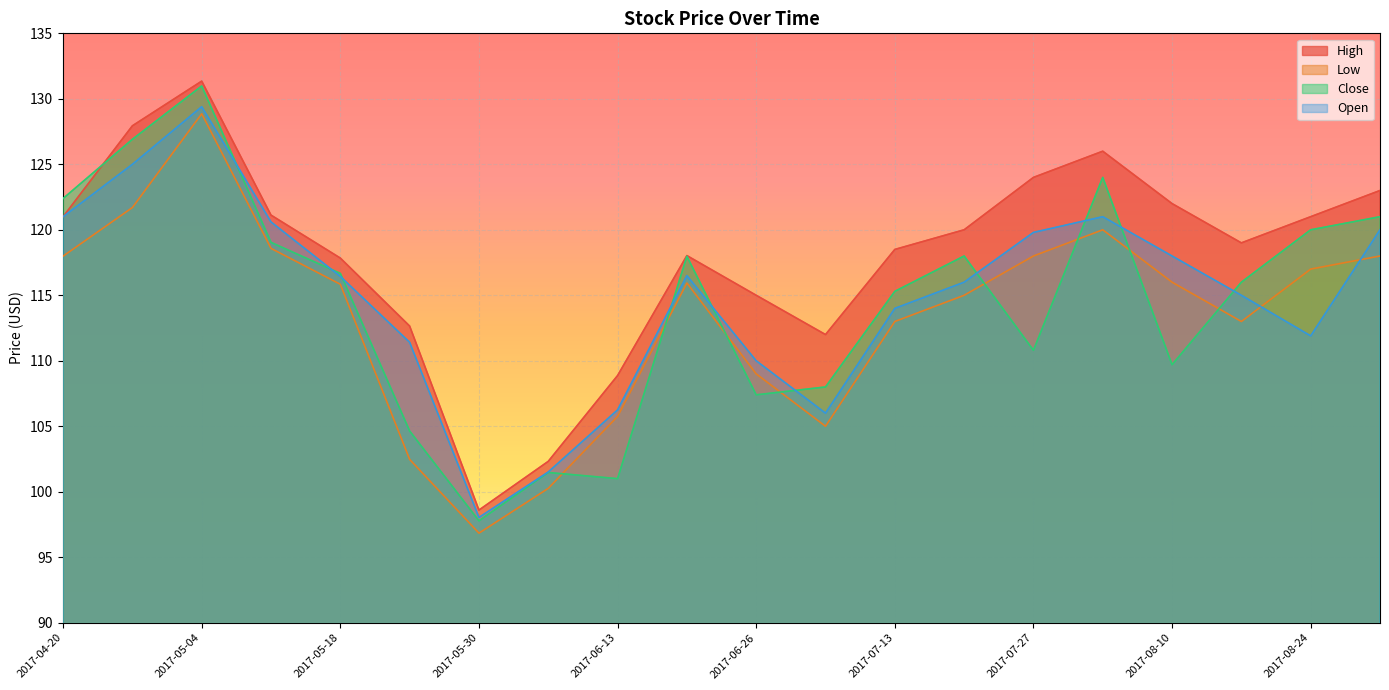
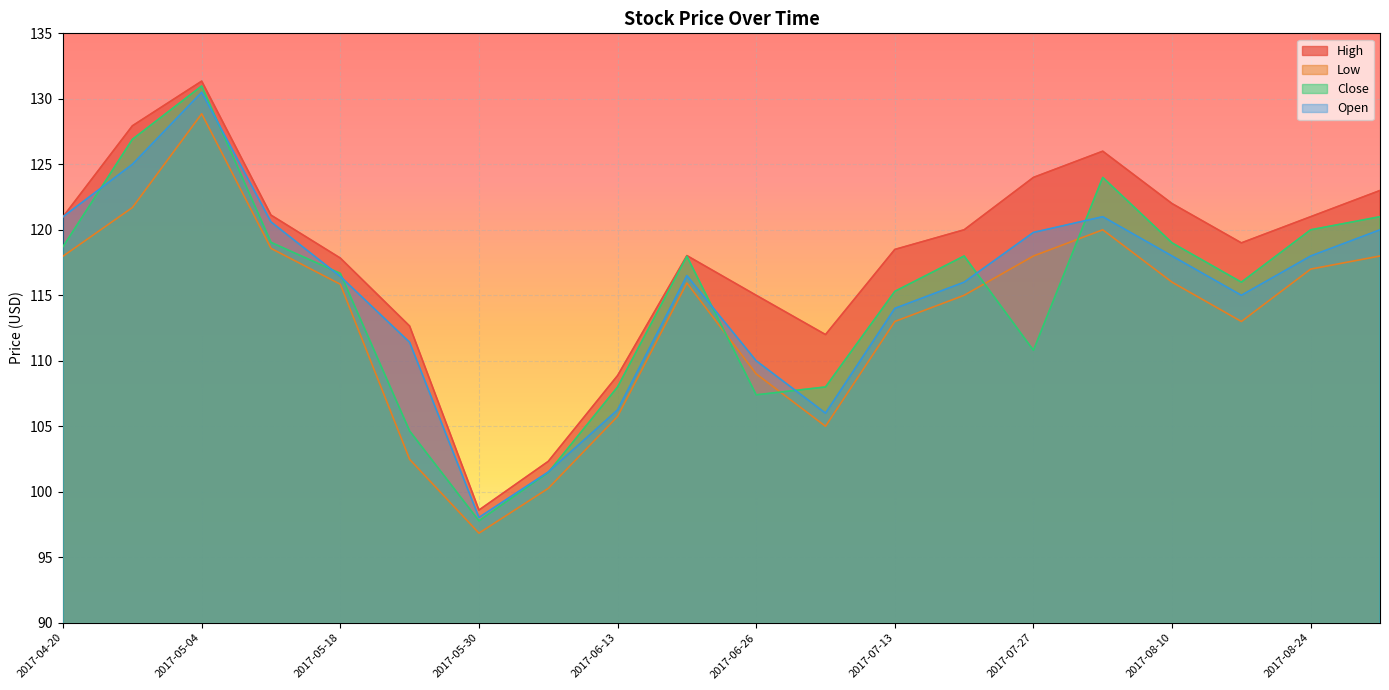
  {
    "Close": {
-     "2017-04-20": 122.4,
+     "2017-04-20": 118.7,
      "2017-05-04": 131.0,
      "2017-05-18": 116.7,
      "2017-05-30": 97.8,
-     "2017-06-13": 101,
+     "2017-06-13": 108,
      "2017-06-26": 107.4,
      "2017-07-13": 115.3,
      "2017-07-27": 110.8,
-     "2017-08-10": 109.7,
+     "2017-08-10": 119.0,
      "2017-08-24": 120.0
    },
    "Open": {
-     "2017-05-04": 129.4,
+     "2017-05-04": 130.5,
      "2017-05-18": 116.4,
      "2017-05-30": 98.0,
      "2017-06-13": 106.3,
      "2017-06-26": 110.0,
      "2017-07-13": 114.0,
      "2017-07-27": 119.8,
      "2017-08-10": 118.0,
-     "2017-08-24": 111.9
+     "2017-08-24": 118.0
    }
  }
